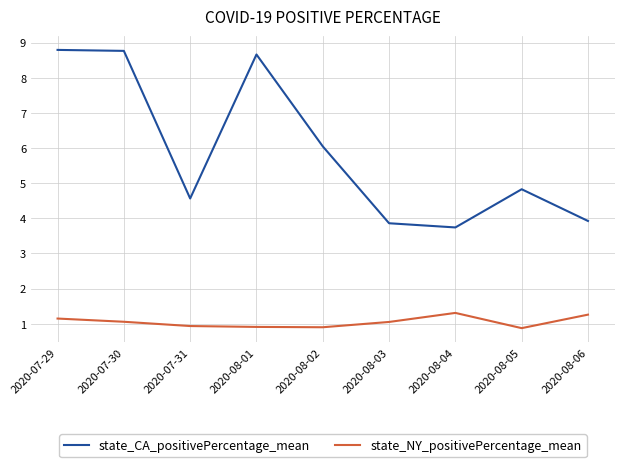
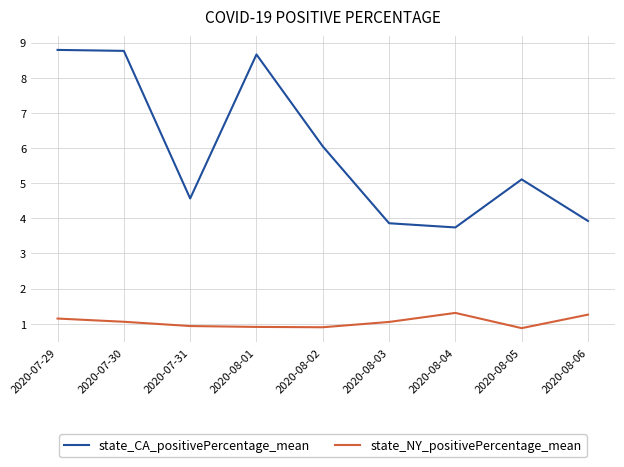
  {
    "state_CA_positivePercentage_mean": {
      "2020-07-29": 8.8,
      "2020-07-30": 8.8,
      "2020-07-31": 4.6,
      "2020-08-01": 8.7,
      "2020-08-02": 6.0,
      "2020-08-03": 3.9,
      "2020-08-04": 3.7,
-     "2020-08-05": 4.8,
+     "2020-08-05": 5.1,
      "2020-08-06": 3.9
    },
    "state_NY_positivePercentage_mean": {
      "2020-07-29": 1.1,
      "2020-07-30": 1.1,
      "2020-07-31": 0.9,
      "2020-08-01": 0.9,
      "2020-08-02": 0.9,
      "2020-08-03": 1.1,
      "2020-08-04": 1.3,
      "2020-08-05": 0.9,
      "2020-08-06": 1.3
    }
  }
